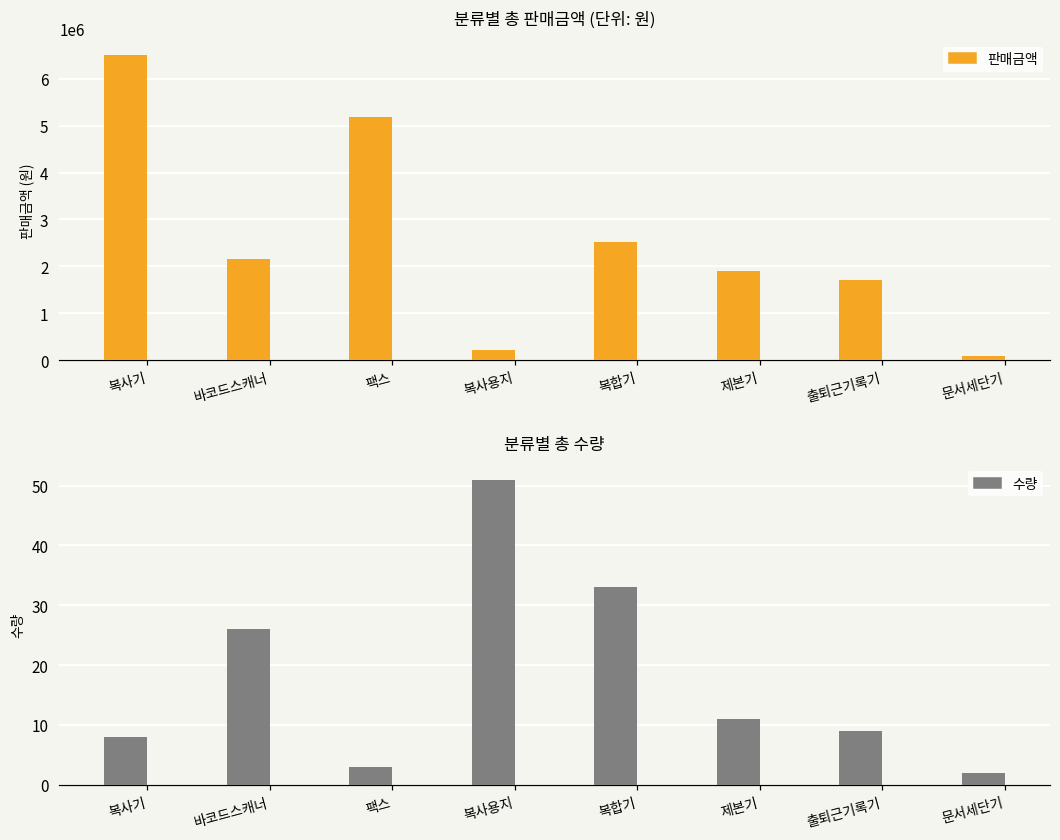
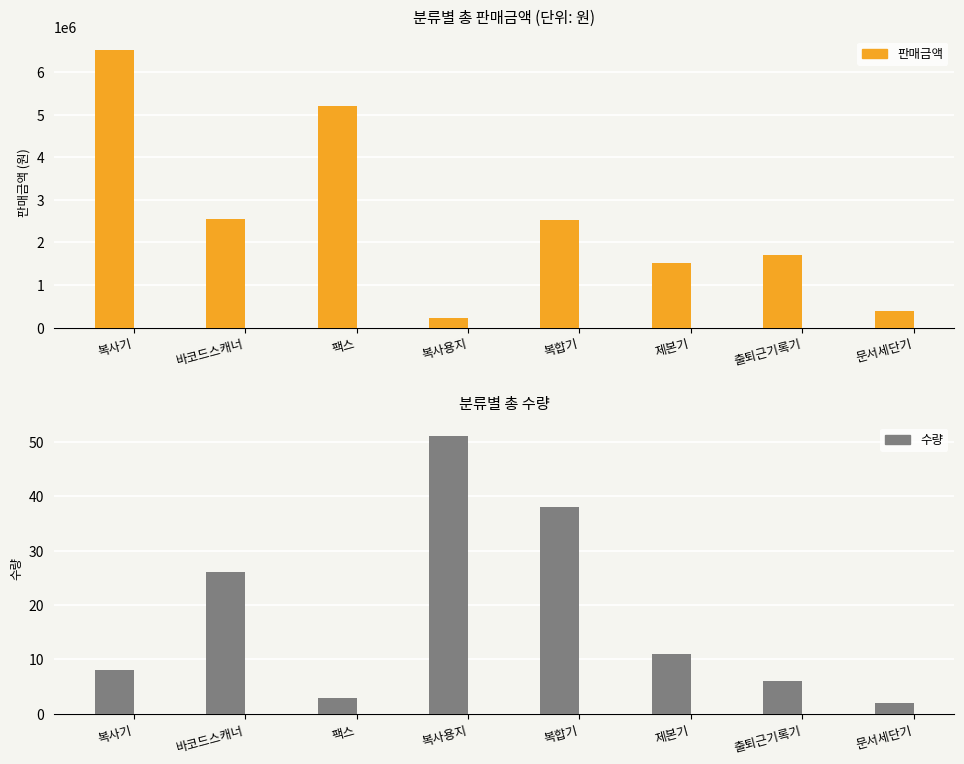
  {
    "분류별 총 판매금액 (단위: 원)": {
      "복사기": 6500000,
-     "바코드스캐너": 2200000,
+     "바코드스캐너": 2500000,
      "팩스": 5200000,
      "복사용지": 200000,
      "복합기": 2500000,
-     "제본기": 1900000,
+     "제본기": 1500000,
      "출퇴근기록기": 1700000,
-     "문서세단기": 100000
+     "문서세단기": 400000
    },
    "분류별 총 수량": {
      "복사기": 8,
      "바코드스캐너": 26,
      "팩스": 3,
      "복사용지": 51,
-     "복합기": 33,
+     "복합기": 38,
      "제본기": 11,
-     "출퇴근기록기": 9,
+     "출퇴근기록기": 6,
      "문서세단기": 2
    }
  }
